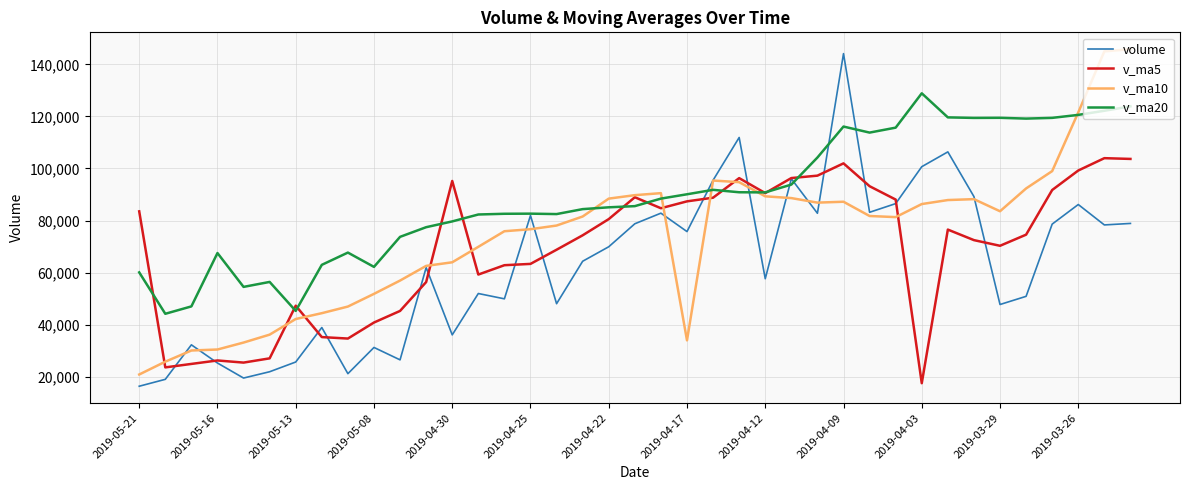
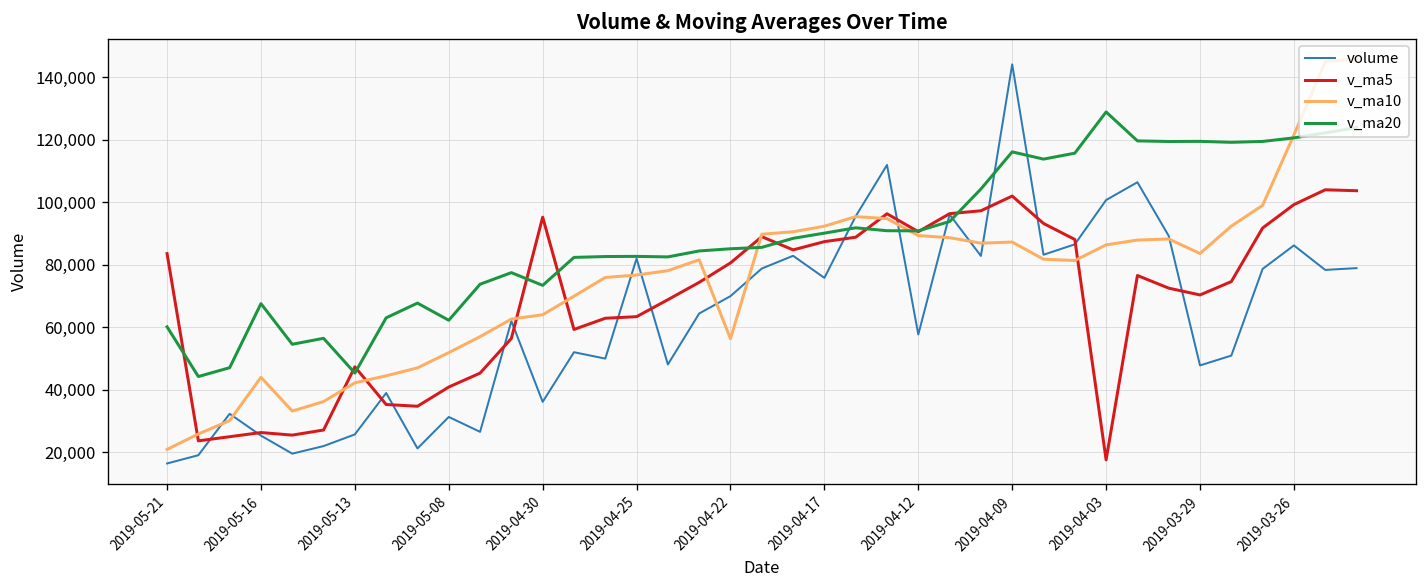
  {
    "volume": {
      "2019-05-21": "16,000",
      "2019-05-13": "26,000",
      "2019-05-08": "31,000",
      "2019-04-30": "36,000",
      "2019-04-22": "70,000",
      "2019-04-17": "76,000",
      "2019-04-12": "58,000",
      "2019-04-09": "144,000",
      "2019-04-03": "101,000",
      "2019-03-29": "48,000",
      "2019-03-26": "86,000"
    },
    "v_ma5": {
      "2019-05-21": "84,000",
      "2019-05-13": "47,000",
      "2019-05-08": "41,000",
      "2019-04-30": "95,000",
      "2019-04-25": "63,000",
      "2019-04-22": "81,000",
      "2019-04-17": "87,000",
      "2019-04-09": "102,000",
      "2019-04-03": "17,000",
      "2019-03-29": "70,000",
      "2019-03-26": "99,000"
    },
    "v_ma10": {
      "2019-05-21": "21,000",
-     "2019-05-16": "30,000",
+     "2019-05-16": "44,000",
      "2019-05-13": "42,000",
      "2019-05-08": "52,000",
      "2019-04-30": "64,000",
      "2019-04-25": "77,000",
-     "2019-04-22": "88,000",
-     "2019-04-17": "34,000",
+     "2019-04-22": "56,000",
+     "2019-04-17": "92,000",
      "2019-04-12": "89,000",
      "2019-04-09": "87,000",
      "2019-04-03": "86,000",
      "2019-03-29": "84,000"
    },
    "v_ma20": {
      "2019-05-21": "60,000",
      "2019-05-16": "68,000",
      "2019-05-13": "45,000",
      "2019-05-08": "62,000",
-     "2019-04-30": "80,000",
+     "2019-04-30": "73,000",
      "2019-04-22": "85,000",
      "2019-04-17": "90,000",
      "2019-04-09": "116,000",
      "2019-04-03": "129,000",
      "2019-03-29": "119,000"
    }
  }
